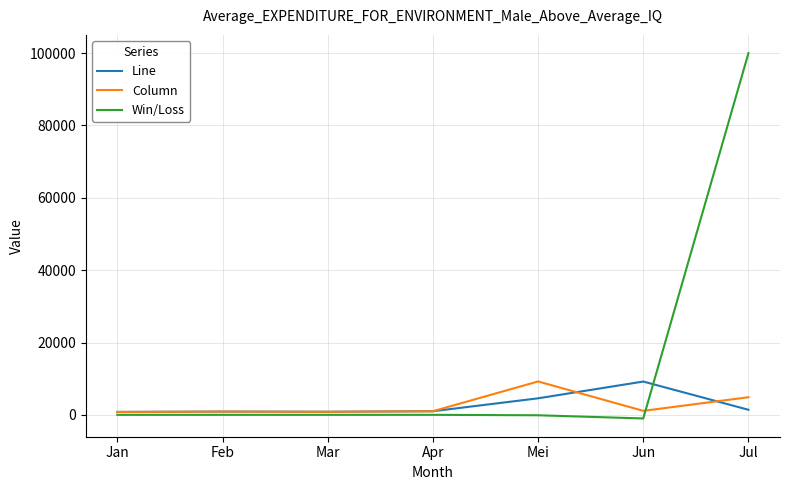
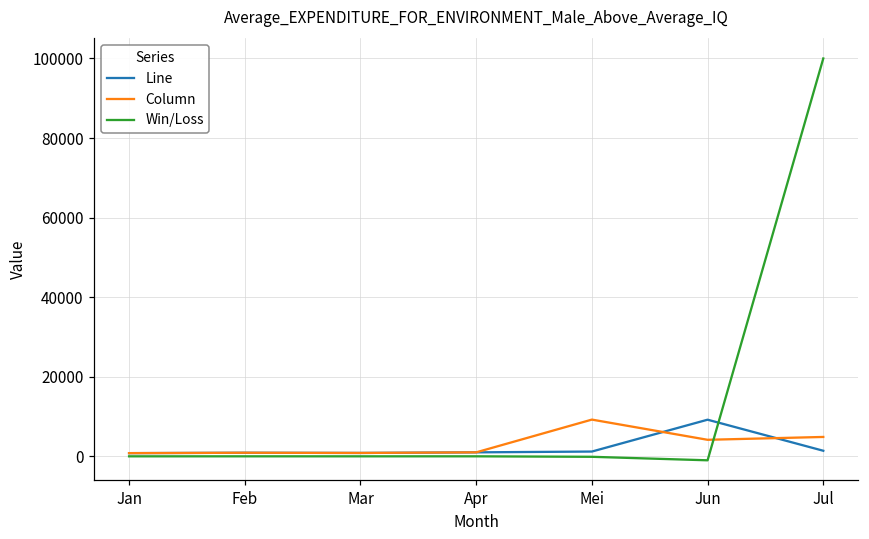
  {
    "Line": {
-     "Mei": 5000,
+     "Mei": 1000,
      "Jun": 9000,
      "Jul": 1000
    },
    "Column": {
      "Mei": 9000,
-     "Jun": 1000,
+     "Jun": 4000,
      "Jul": 5000
    },
    "Win/Loss": {
      "Jan": 0,
      "Feb": 0,
      "Mar": 0,
      "Apr": 0,
      "Mei": 0,
      "Jun": -1000,
      "Jul": 100000
    }
  }
